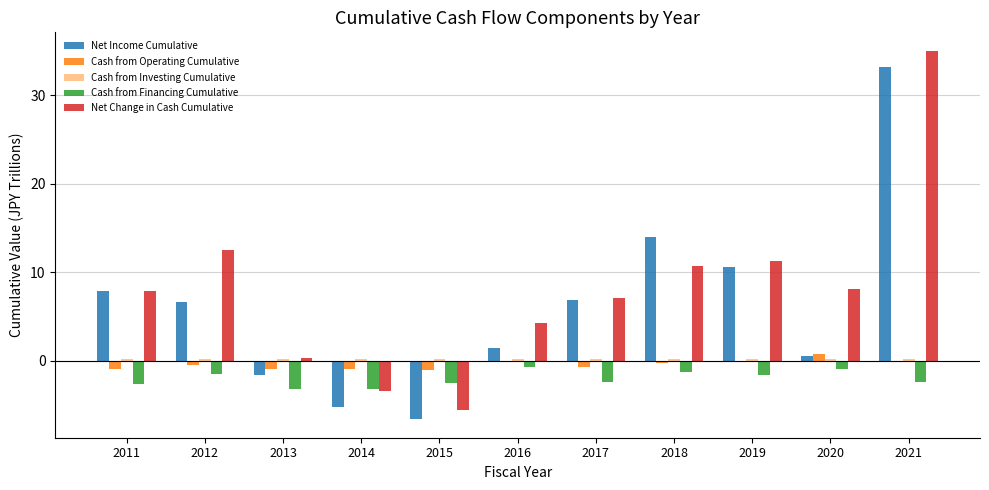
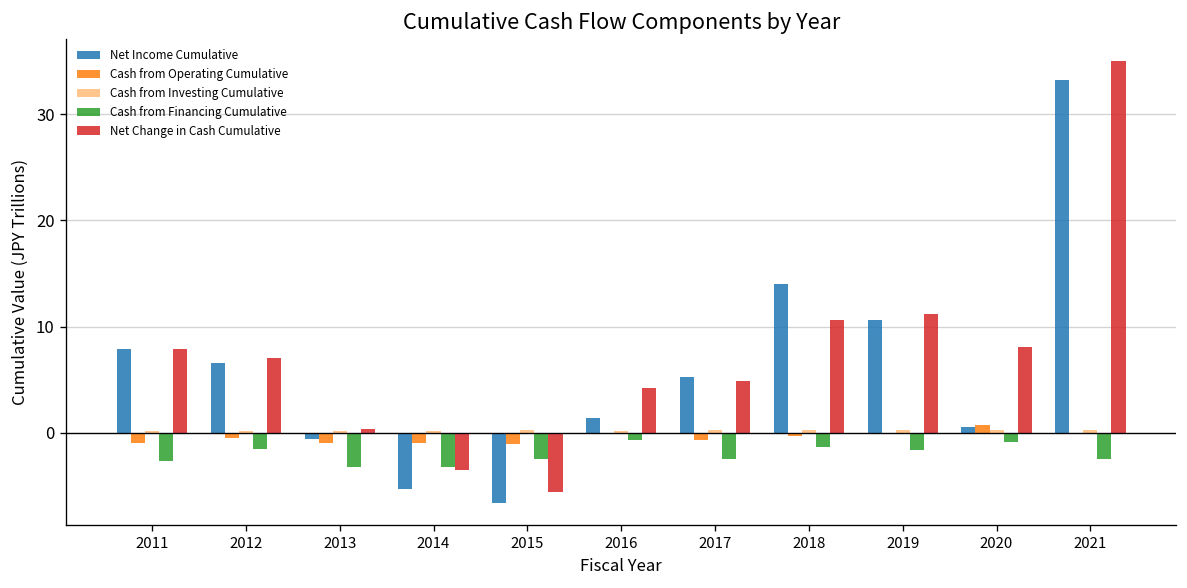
  {
    "Net Income Cumulative": {
      "2011": 8,
      "2012": 7,
-     "2013": -2,
+     "2013": -1,
      "2014": -5,
      "2015": -7,
      "2016": 1,
-     "2017": 7,
+     "2017": 5,
      "2018": 14,
      "2019": 11,
      "2020": 1,
      "2021": 33
    },
    "Cash from Operating Cumulative": {
      "2011": -1,
      "2012": -1,
      "2013": -1,
      "2014": -1,
      "2015": -1,
      "2017": -1,
      "2020": 1
    },
    "Cash from Financing Cumulative": {
      "2011": -3,
      "2012": -2,
      "2013": -3,
      "2014": -3,
      "2015": -2,
      "2016": -1,
      "2017": -2,
      "2018": -1,
      "2019": -2,
      "2020": -1,
      "2021": -2
    },
    "Net Change in Cash Cumulative": {
      "2011": 8,
-     "2012": 13,
+     "2012": 7,
      "2013": 0,
      "2014": -3,
      "2015": -6,
      "2016": 4,
-     "2017": 7,
+     "2017": 5,
      "2018": 11,
      "2019": 11,
      "2020": 8,
      "2021": 35
    }
  }
